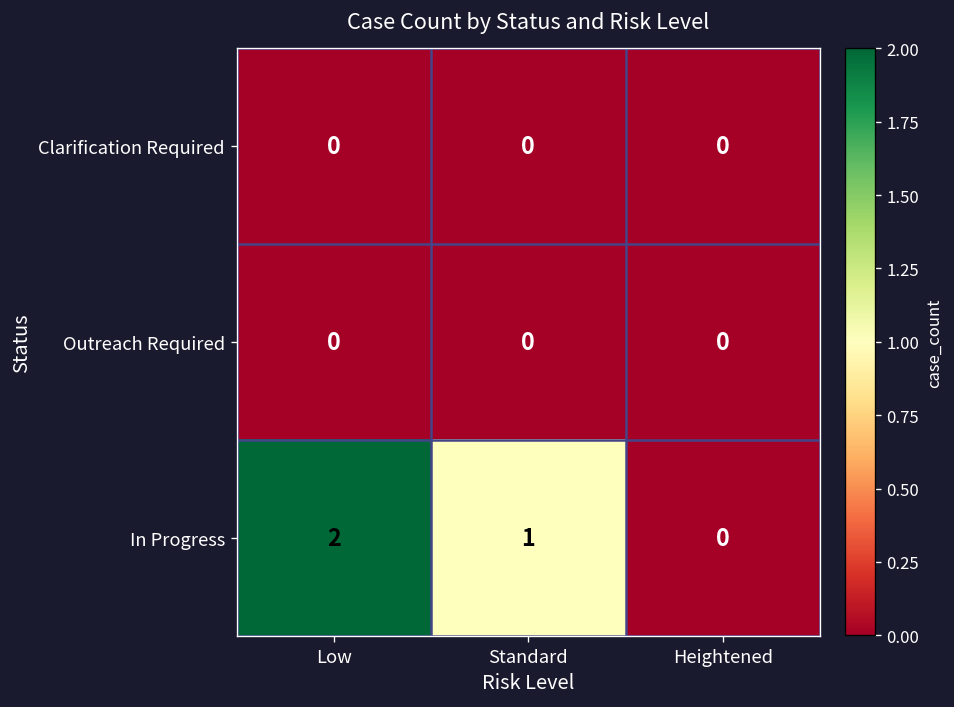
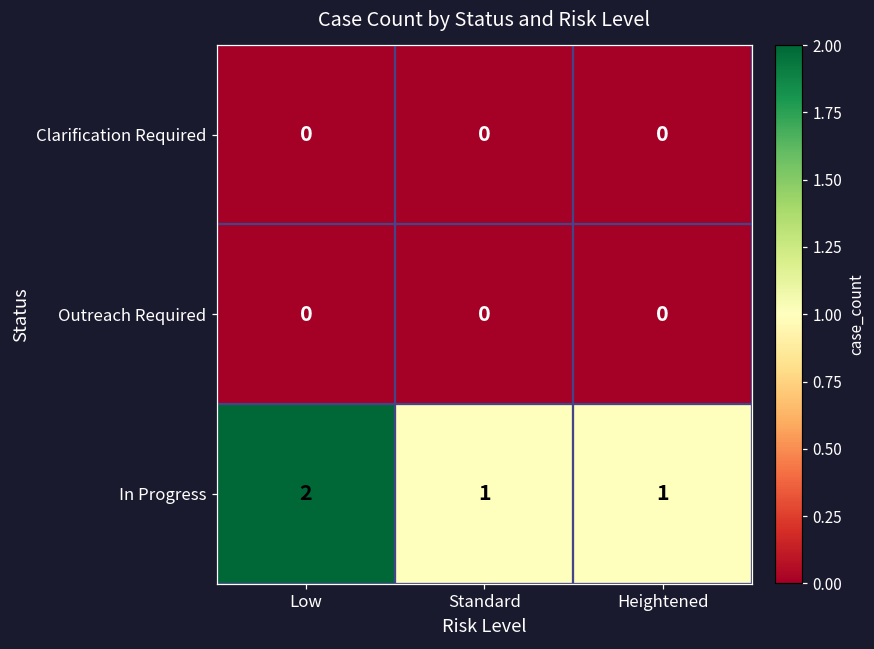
  {
    "Clarification Required": {
      "Low": 0,
      "Standard": 0,
      "Heightened": 0
    },
    "Outreach Required": {
      "Low": 0,
      "Standard": 0,
      "Heightened": 0
    },
    "In Progress": {
      "Low": 2,
      "Standard": 1,
-     "Heightened": 0
+     "Heightened": 1
    }
  }
